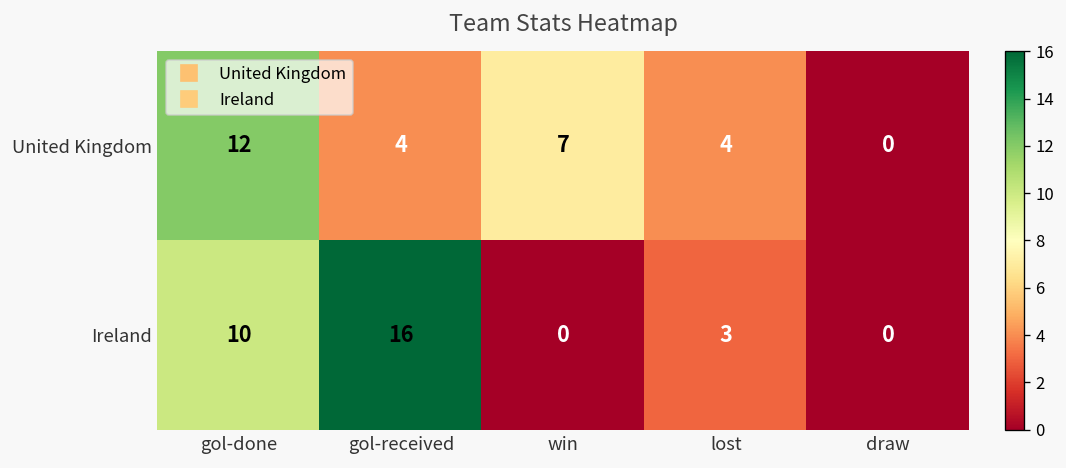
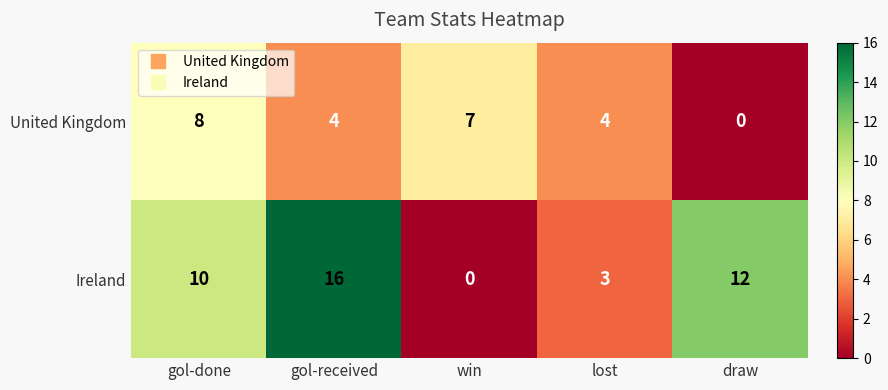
  {
    "United Kingdom": {
-     "gol-done": 12,
+     "gol-done": 8,
      "gol-received": 4,
      "win": 7,
      "lost": 4,
      "draw": 0
    },
    "Ireland": {
      "gol-done": 10,
      "gol-received": 16,
      "win": 0,
      "lost": 3,
-     "draw": 0
+     "draw": 12
    }
  }
